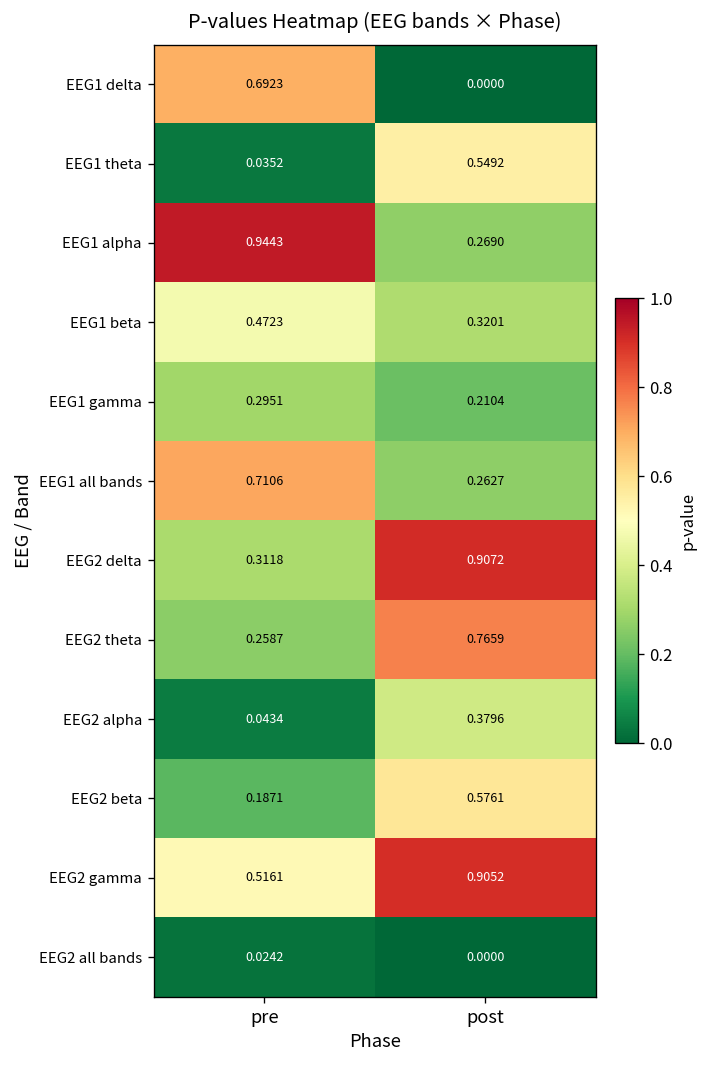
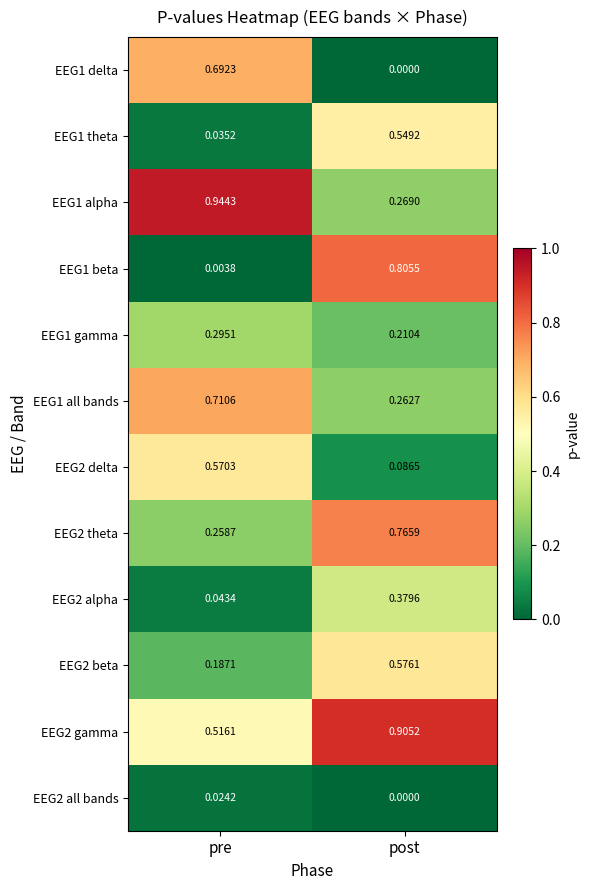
  {
    "EEG1 delta": {
      "pre": 0.6923,
      "post": 0.0000
    },
    "EEG1 theta": {
      "pre": 0.0352,
      "post": 0.5492
    },
    "EEG1 alpha": {
      "pre": 0.9443,
      "post": 0.2690
    },
    "EEG1 beta": {
-     "pre": 0.4723,
-     "post": 0.3201
+     "pre": 0.0038,
+     "post": 0.8055
    },
    "EEG1 gamma": {
      "pre": 0.2951,
      "post": 0.2104
    },
    "EEG1 all bands": {
      "pre": 0.7106,
      "post": 0.2627
    },
    "EEG2 delta": {
-     "pre": 0.3118,
-     "post": 0.9072
+     "pre": 0.5703,
+     "post": 0.0865
    },
    "EEG2 theta": {
      "pre": 0.2587,
      "post": 0.7659
    },
    "EEG2 alpha": {
      "pre": 0.0434,
      "post": 0.3796
    },
    "EEG2 beta": {
      "pre": 0.1871,
      "post": 0.5761
    },
    "EEG2 gamma": {
      "pre": 0.5161,
      "post": 0.9052
    },
    "EEG2 all bands": {
      "pre": 0.0242,
      "post": 0.0000
    }
  }
